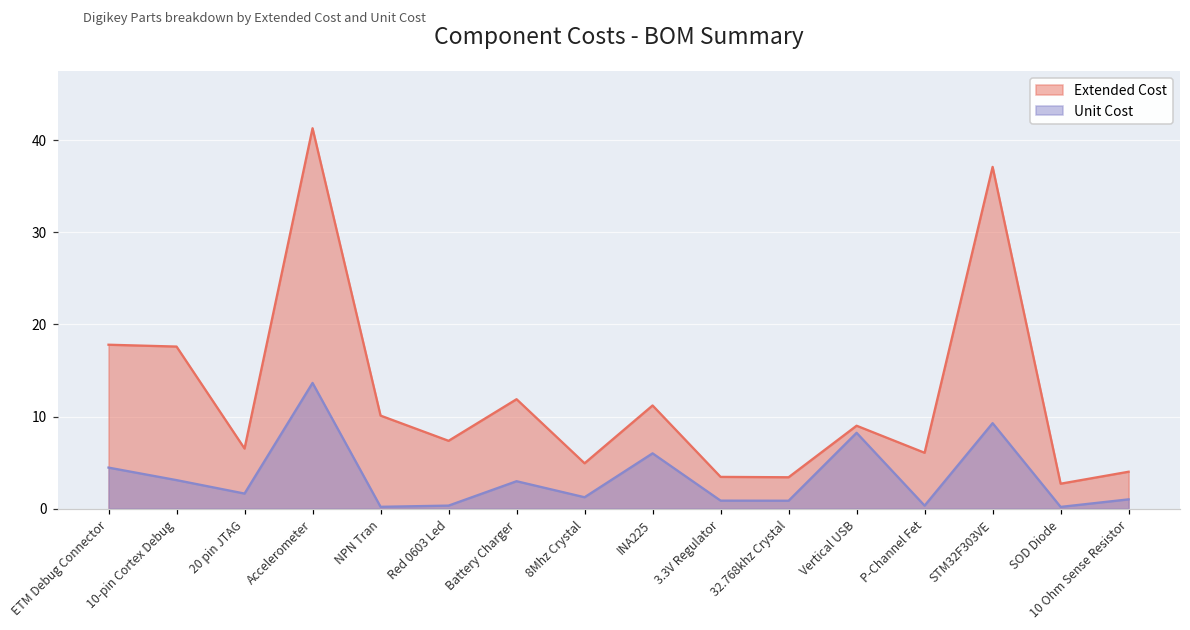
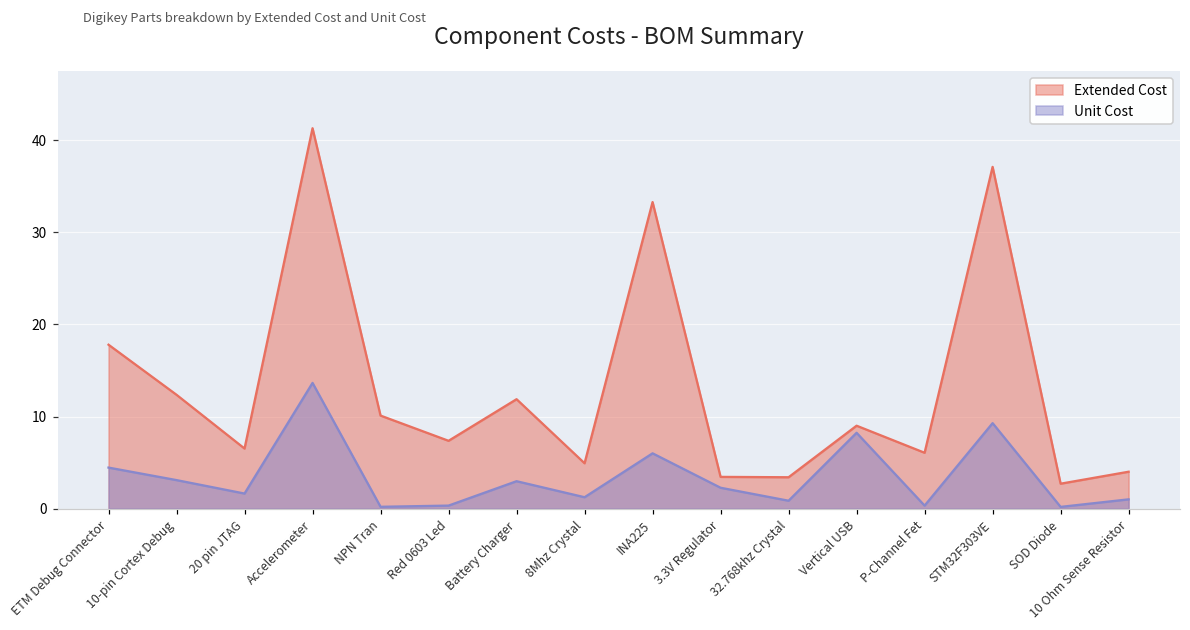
  {
    "Extended Cost": {
      "ETM Debug Connector": 18,
-     "10-pin Cortex Debug": 18,
+     "10-pin Cortex Debug": 12,
      "20 pin JTAG": 7,
      "Accelerometer": 41,
      "NPN Tran": 10,
      "Red 0603 Led": 7,
      "Battery Charger": 12,
      "8Mhz Crystal": 5,
-     "INA225": 11,
+     "INA225": 33,
      "3.3V Regulator": 3,
      "32.768khz Crystal": 3,
      "Vertical USB": 9,
      "P-Channel Fet": 6,
      "STM32F303VE": 37,
      "SOD Diode": 3,
      "10 Ohm Sense Resistor": 4
    },
    "Unit Cost": {
      "ETM Debug Connector": 4,
      "10-pin Cortex Debug": 3,
      "20 pin JTAG": 2,
      "Accelerometer": 14,
      "NPN Tran": 0,
      "Red 0603 Led": 0,
      "Battery Charger": 3,
      "8Mhz Crystal": 1,
      "INA225": 6,
-     "3.3V Regulator": 1,
+     "3.3V Regulator": 2,
      "32.768khz Crystal": 1,
      "Vertical USB": 8,
      "P-Channel Fet": 0,
      "STM32F303VE": 9,
      "SOD Diode": 0,
      "10 Ohm Sense Resistor": 1
    }
  }
